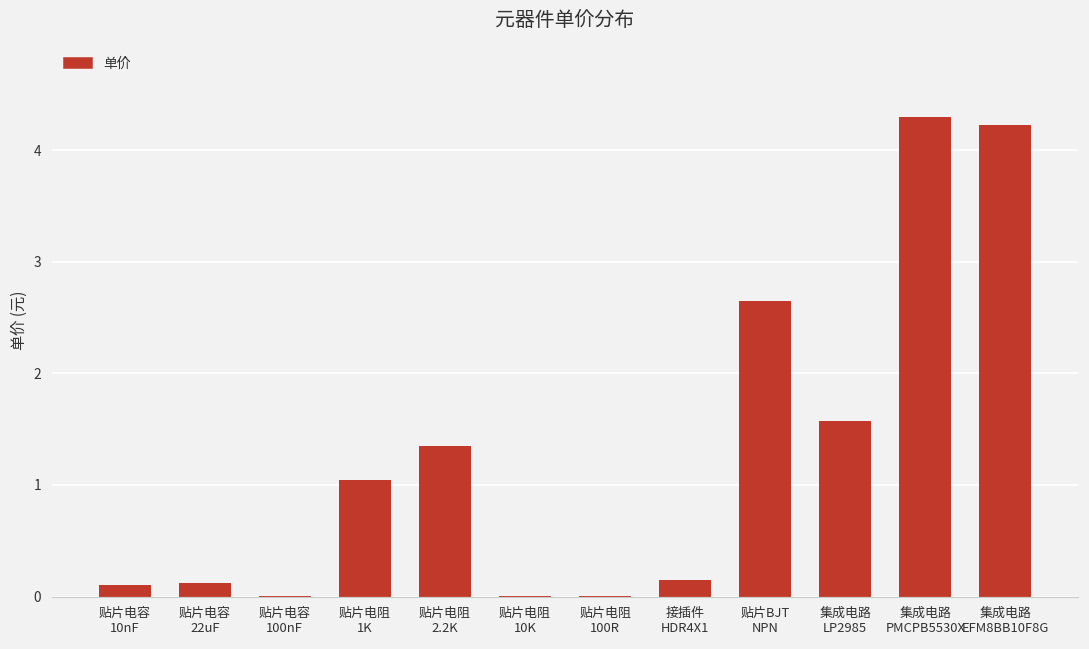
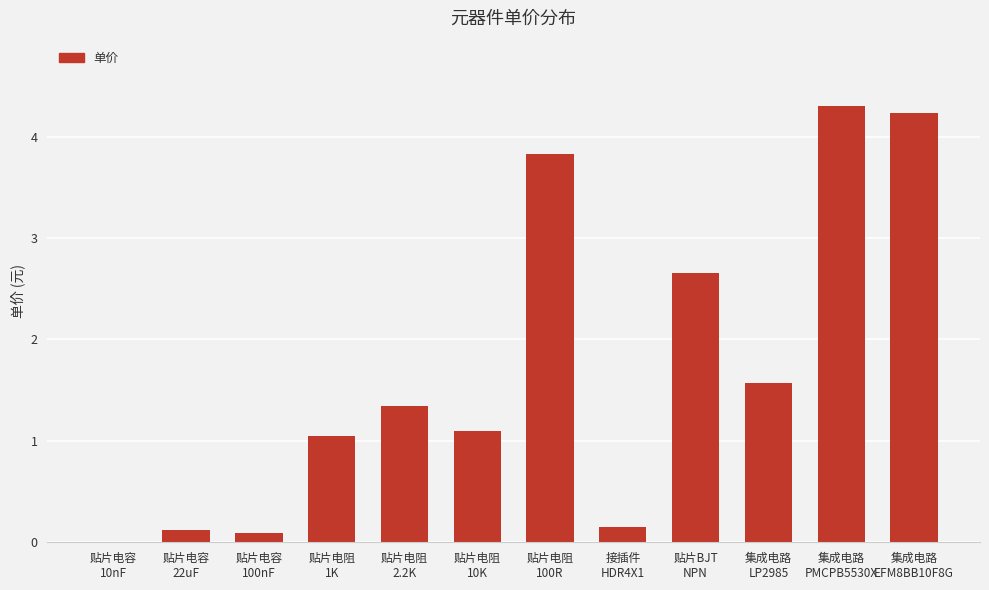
  {
-   "贴片电容 10nF": 0.10,
+   "贴片电容 10nF": 0.01,
    "贴片电容 22uF": 0.12,
-   "贴片电容 100nF": 0.01,
+   "贴片电容 100nF": 0.09,
    "贴片电阻 1K": 1.04,
    "贴片电阻 2.2K": 1.35,
-   "贴片电阻 10K": 0.00,
-   "贴片电阻 100R": 0.00,
+   "贴片电阻 10K": 1.10,
+   "贴片电阻 100R": 3.83,
    "接插件 HDR4X1": 0.15,
    "贴片BJT NPN": 2.65,
    "集成电路 LP2985": 1.57,
    "集成电路 PMCPB5530X": 4.30,
    "集成电路 EFM8BB10F8G": 4.23
  }
